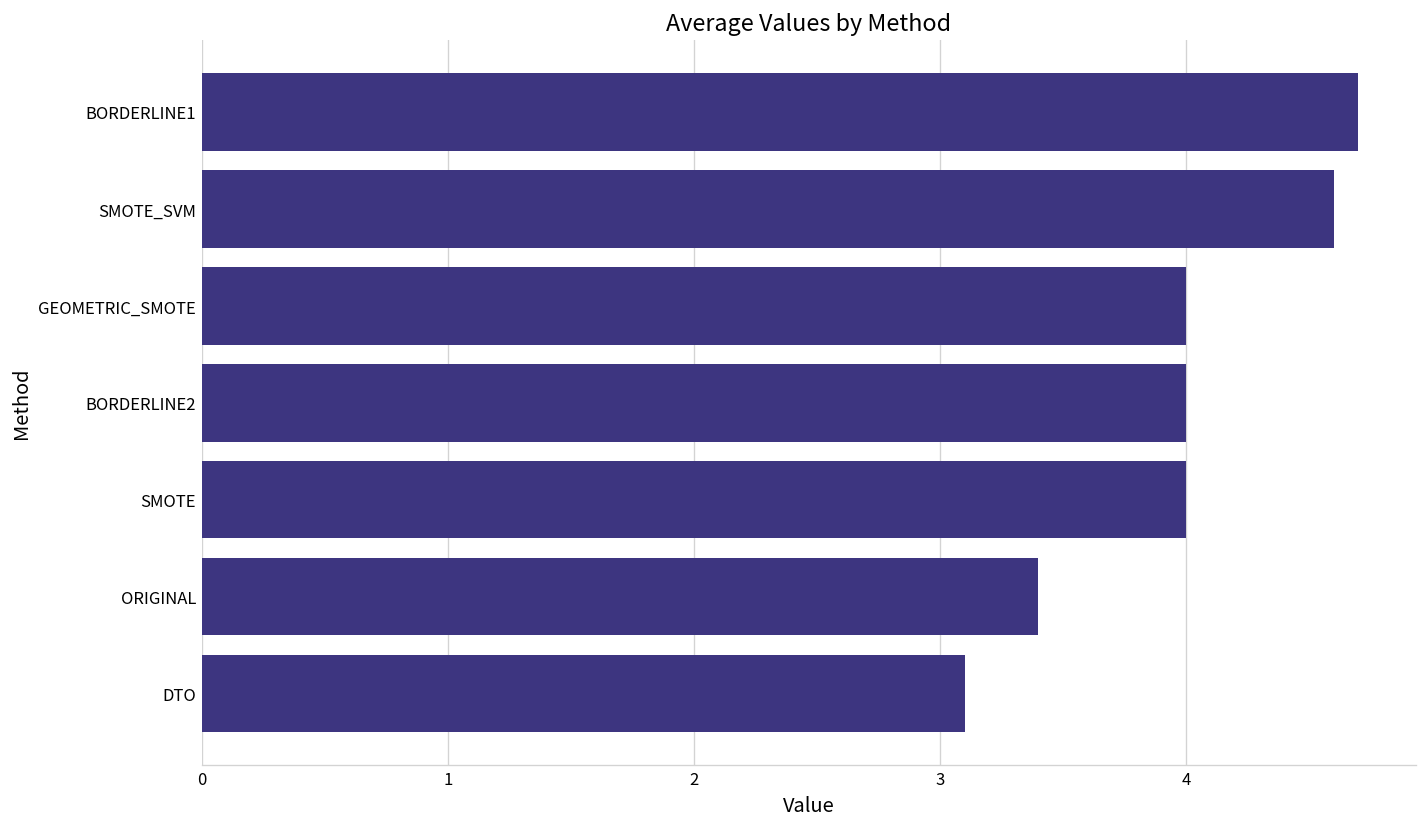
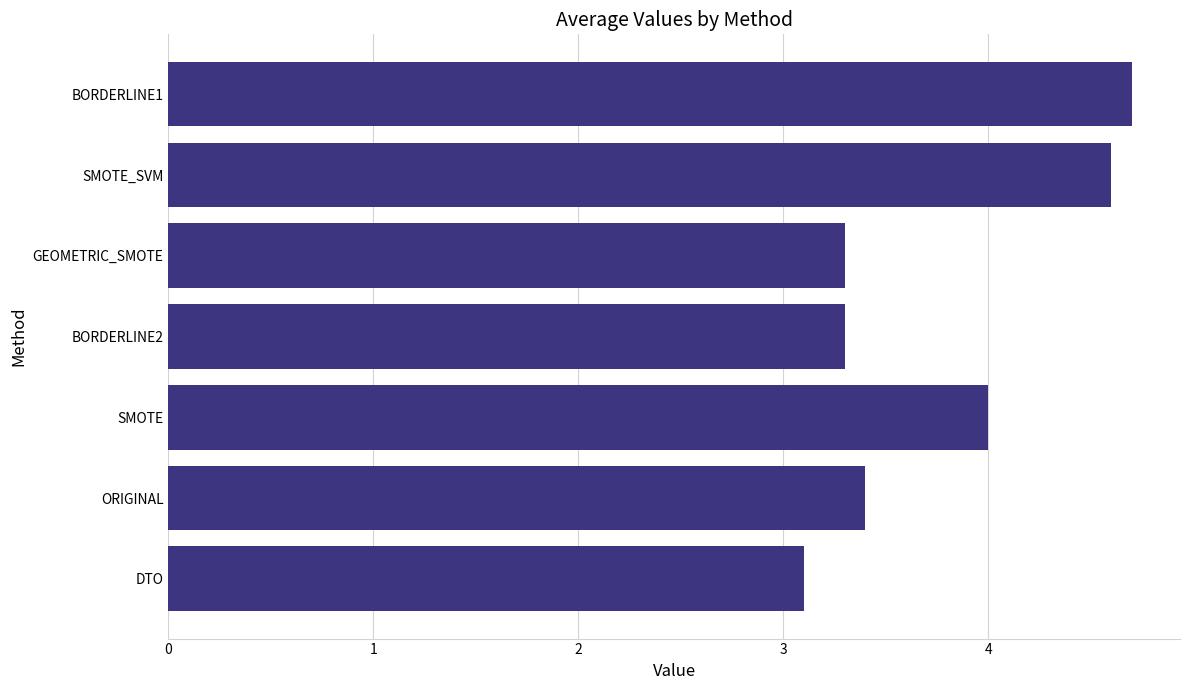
  {
    "BORDERLINE1": 4.7,
    "SMOTE_SVM": 4.6,
-   "GEOMETRIC_SMOTE": 4.0,
-   "BORDERLINE2": 4.0,
+   "GEOMETRIC_SMOTE": 3.3,
+   "BORDERLINE2": 3.3,
    "SMOTE": 4.0,
    "ORIGINAL": 3.4,
    "DTO": 3.1
  }
